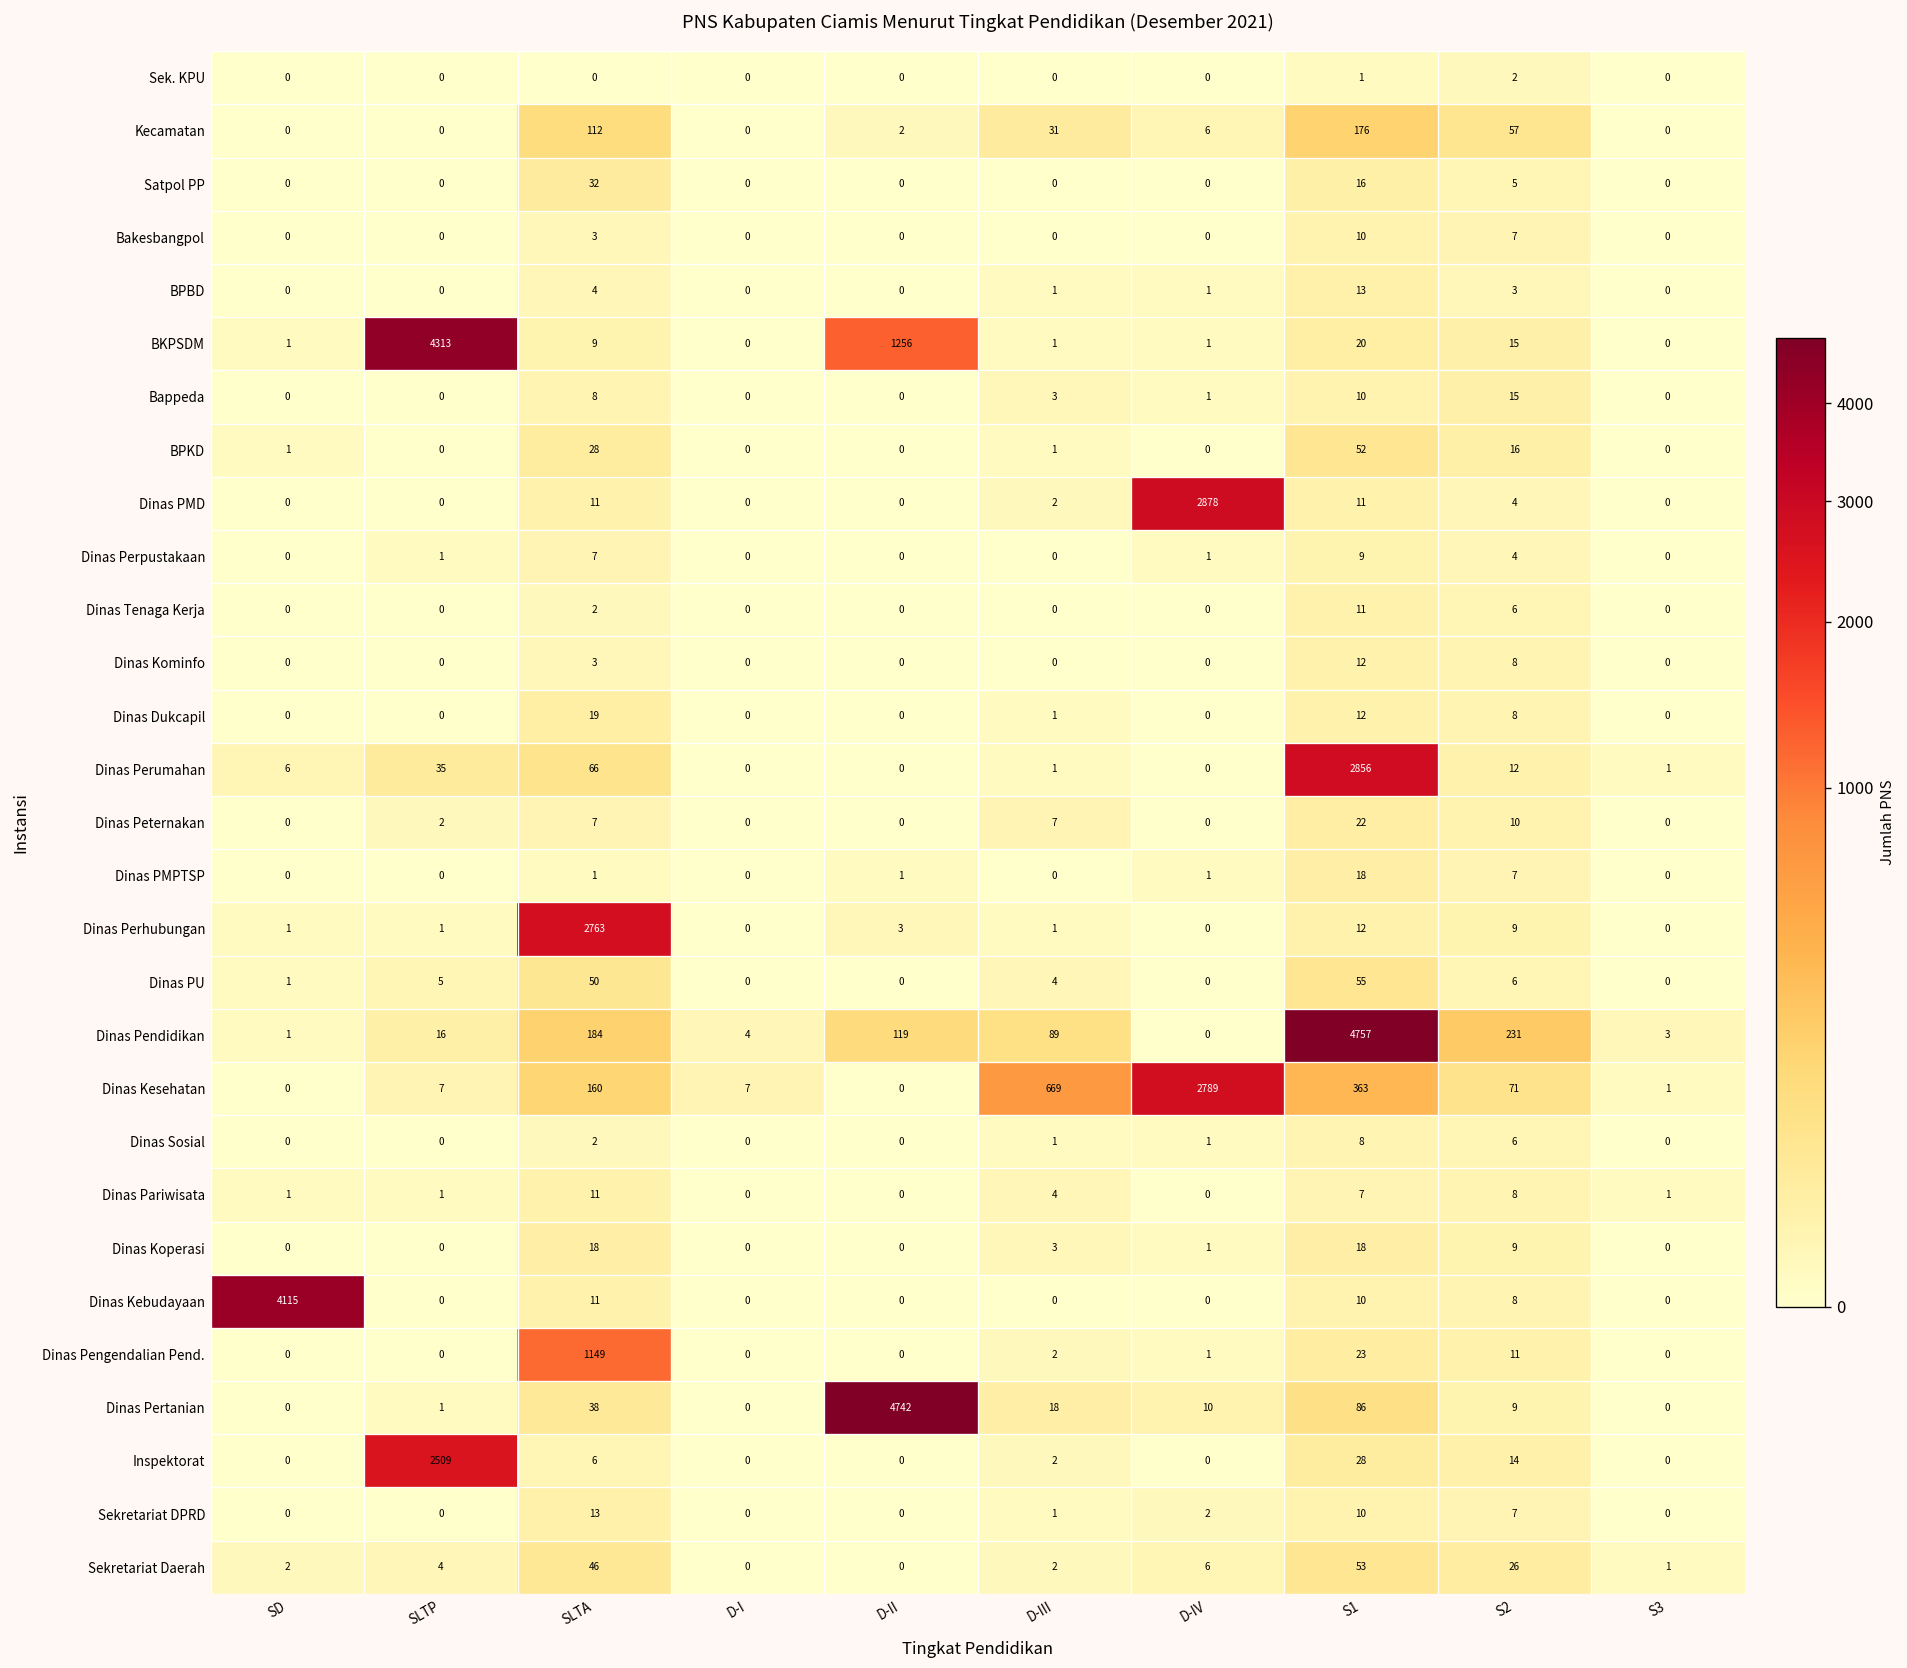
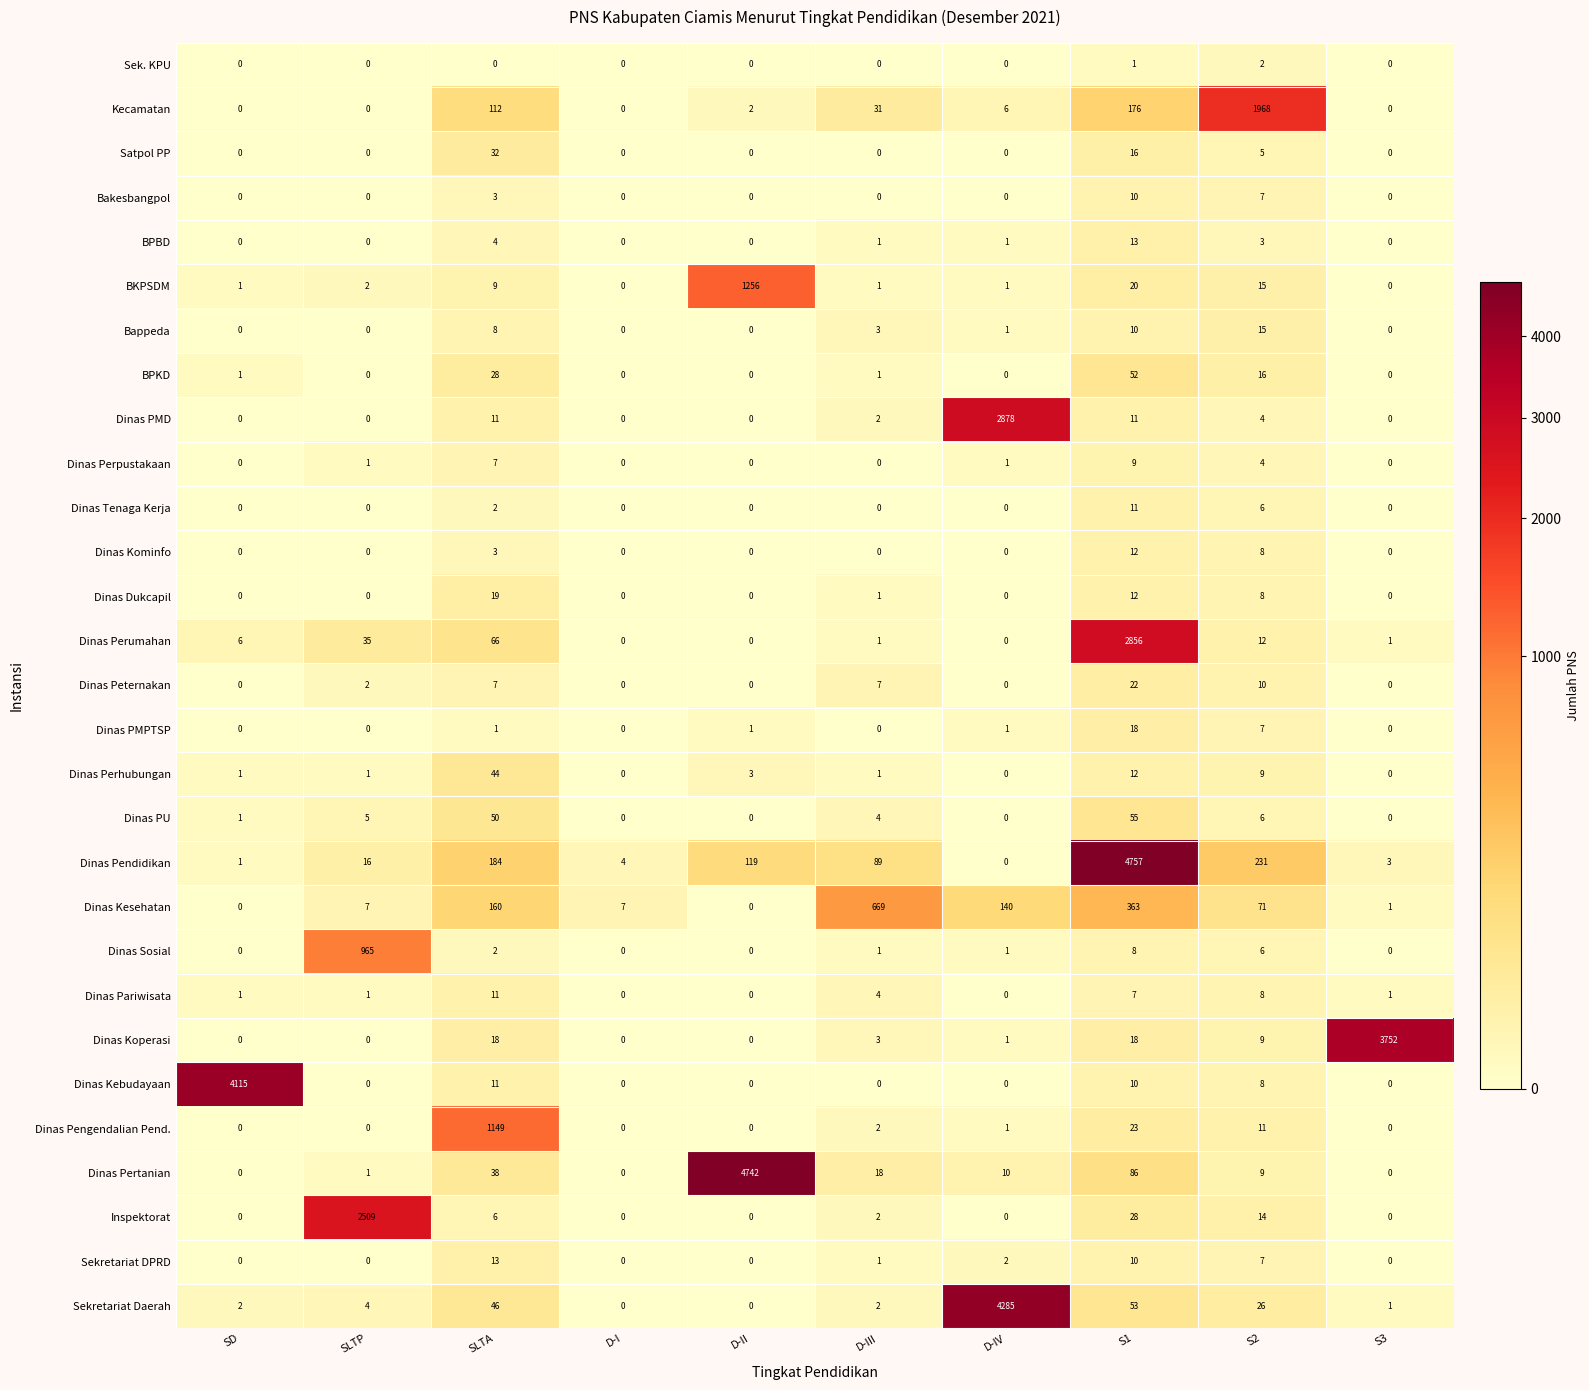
  {
    "Kecamatan": {
      "SD": 0,
      "SLTP": 0,
      "SLTA": 112,
      "D-I": 0,
      "D-II": 2,
      "D-III": 31,
      "D-IV": 6,
      "S1": 176,
-     "S2": 57,
+     "S2": 1968,
      "S3": 0
    },
    "BKPSDM": {
      "SD": 1,
-     "SLTP": 4313,
+     "SLTP": 2,
      "SLTA": 9,
      "D-I": 0,
      "D-II": 1256,
      "D-III": 1,
      "D-IV": 1,
      "S1": 20,
      "S2": 15,
      "S3": 0
    },
    "Dinas Perhubungan": {
      "SD": 1,
      "SLTP": 1,
-     "SLTA": 2763,
+     "SLTA": 44,
      "D-I": 0,
      "D-II": 3,
      "D-III": 1,
      "D-IV": 0,
      "S1": 12,
      "S2": 9,
      "S3": 0
    },
    "Dinas Kesehatan": {
      "SD": 0,
      "SLTP": 7,
      "SLTA": 160,
      "D-I": 7,
      "D-II": 0,
      "D-III": 669,
-     "D-IV": 2789,
+     "D-IV": 140,
      "S1": 363,
      "S2": 71,
      "S3": 1
    },
    "Dinas Sosial": {
      "SD": 0,
-     "SLTP": 0,
+     "SLTP": 965,
      "SLTA": 2,
      "D-I": 0,
      "D-II": 0,
      "D-III": 1,
      "D-IV": 1,
      "S1": 8,
      "S2": 6,
      "S3": 0
    },
    "Dinas Koperasi": {
      "SD": 0,
      "SLTP": 0,
      "SLTA": 18,
      "D-I": 0,
      "D-II": 0,
      "D-III": 3,
      "D-IV": 1,
      "S1": 18,
      "S2": 9,
-     "S3": 0
+     "S3": 3752
    },
    "Sekretariat Daerah": {
      "SD": 2,
      "SLTP": 4,
      "SLTA": 46,
      "D-I": 0,
      "D-II": 0,
      "D-III": 2,
-     "D-IV": 6,
+     "D-IV": 4285,
      "S1": 53,
      "S2": 26,
      "S3": 1
    }
  }
